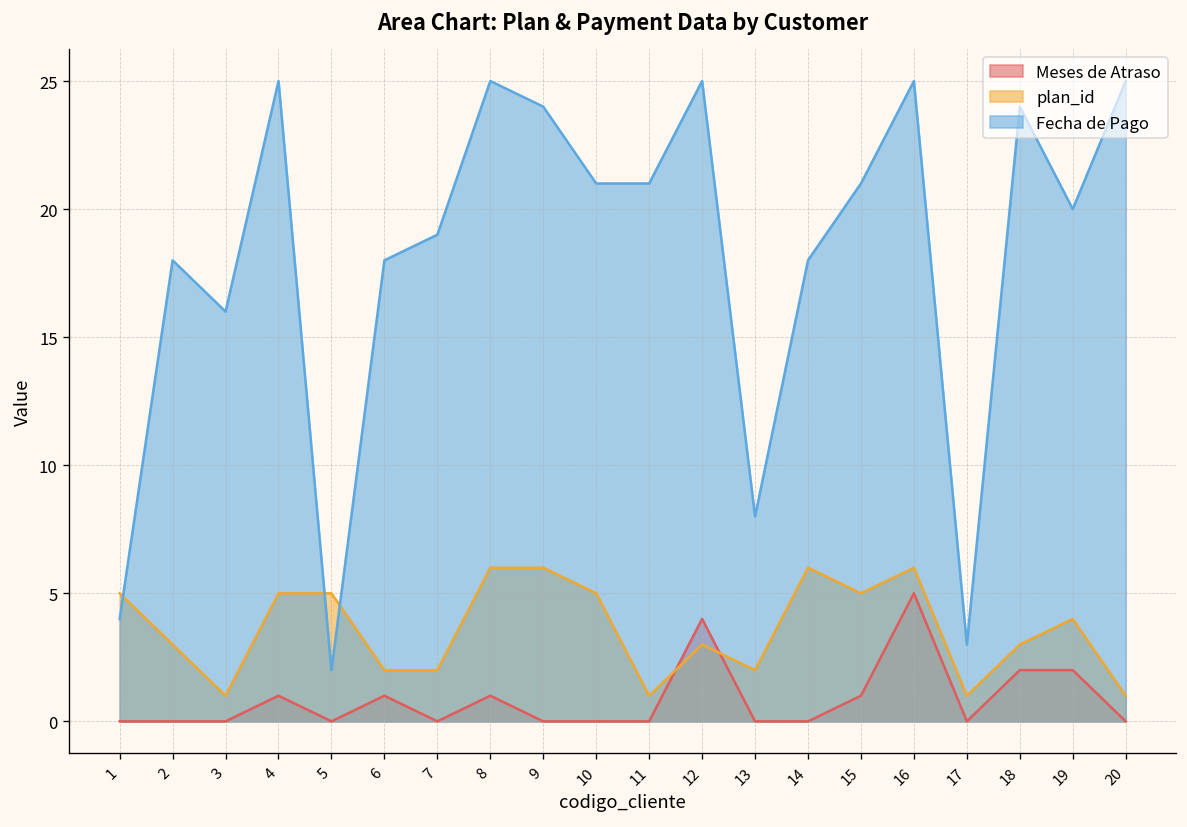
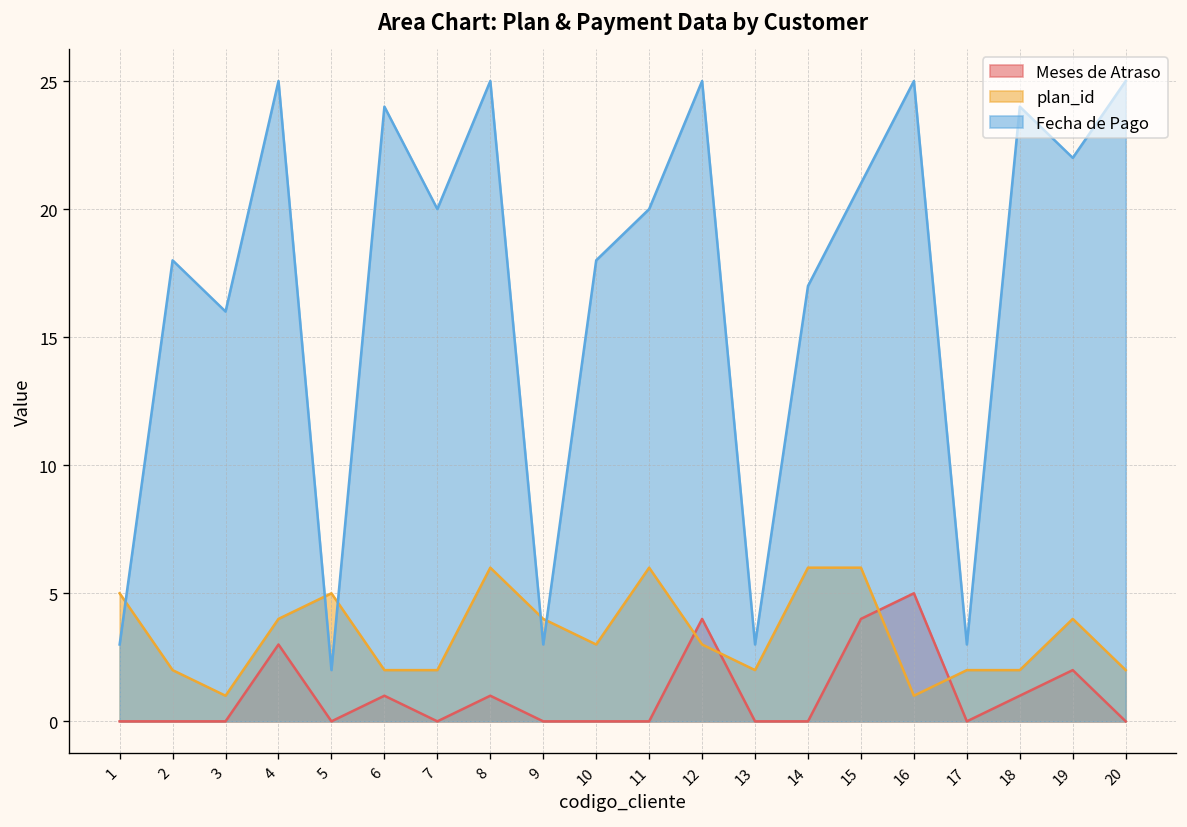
  {
    "Meses de Atraso": {
      "1": 0,
      "2": 0,
      "3": 0,
-     "4": 1,
+     "4": 3,
      "5": 0,
      "6": 1,
      "7": 0,
      "8": 1,
      "9": 0,
      "10": 0,
      "11": 0,
      "12": 4,
      "13": 0,
      "14": 0,
-     "15": 1,
+     "15": 4,
      "16": 5,
      "17": 0,
-     "18": 2,
+     "18": 1,
      "19": 2,
      "20": 0
    },
    "plan_id": {
      "1": 5,
-     "2": 3,
+     "2": 2,
      "3": 1,
-     "4": 5,
+     "4": 4,
      "5": 5,
      "6": 2,
      "7": 2,
      "8": 6,
-     "9": 6,
-     "10": 5,
-     "11": 1,
+     "9": 4,
+     "10": 3,
+     "11": 6,
      "12": 3,
      "13": 2,
      "14": 6,
-     "15": 5,
-     "16": 6,
-     "17": 1,
-     "18": 3,
+     "15": 6,
+     "16": 1,
+     "17": 2,
+     "18": 2,
      "19": 4,
-     "20": 1
+     "20": 2
    },
    "Fecha de Pago": {
-     "1": 4,
+     "1": 3,
      "2": 18,
      "3": 16,
      "4": 25,
      "5": 2,
-     "6": 18,
-     "7": 19,
+     "6": 24,
+     "7": 20,
      "8": 25,
-     "9": 24,
-     "10": 21,
-     "11": 21,
+     "9": 3,
+     "10": 18,
+     "11": 20,
      "12": 25,
-     "13": 8,
-     "14": 18,
+     "13": 3,
+     "14": 17,
      "15": 21,
      "16": 25,
      "17": 3,
-     "19": 20
+     "19": 22
    }
  }
